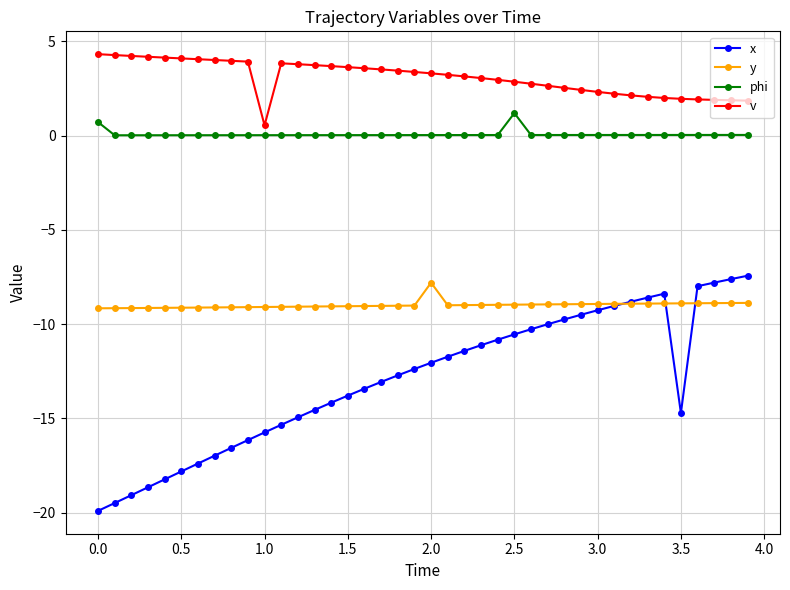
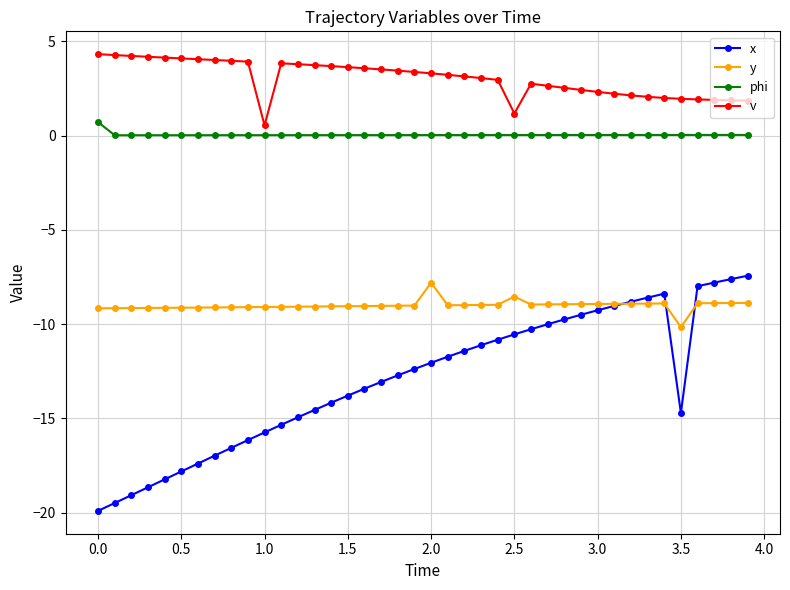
  {
    "x": {
      "0.0": -19.9,
      "0.5": -17.8,
      "1.0": -15.7,
      "1.5": -13.8,
      "2.0": -12.1,
      "2.5": -10.5,
      "3.0": -9.3,
      "3.5": -14.7
    },
    "y": {
      "0.0": -9.2,
      "0.5": -9.1,
      "1.0": -9.1,
      "1.5": -9.1,
      "2.0": -7.8,
-     "2.5": -9.0,
+     "2.5": -8.5,
      "3.0": -8.9,
-     "3.5": -8.9
+     "3.5": -10.2
    },
    "phi": {
      "0.0": 0.7,
      "0.5": 0.0,
      "1.0": 0.0,
      "1.5": 0.0,
      "2.0": 0.0,
-     "2.5": 1.2,
+     "2.5": 0.0,
      "3.0": 0.0,
      "3.5": 0.0
    },
    "v": {
      "0.0": 4.3,
      "0.5": 4.1,
      "1.0": 0.5,
      "1.5": 3.6,
      "2.0": 3.3,
-     "2.5": 2.9,
+     "2.5": 1.2,
      "3.0": 2.3,
      "3.5": 1.9
    }
  }
